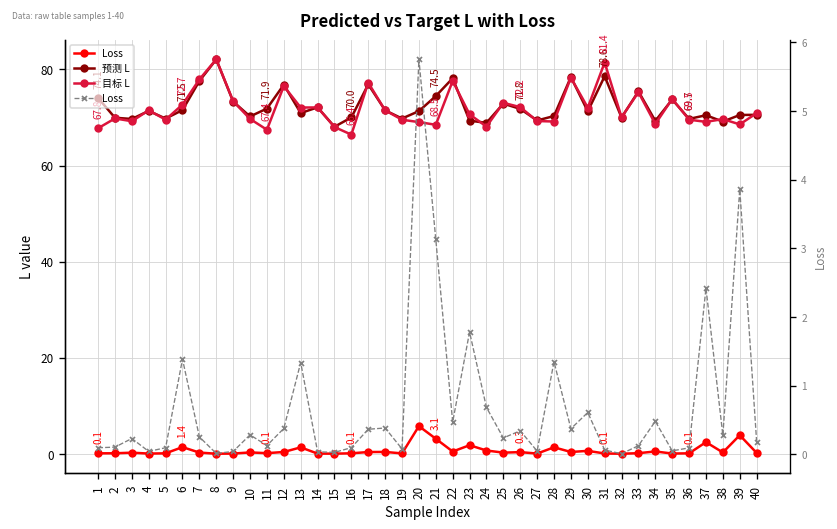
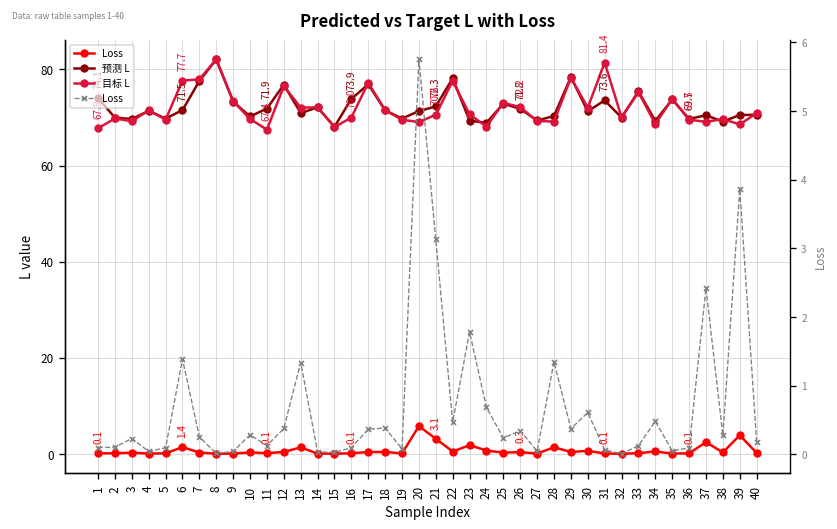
  {
    "预测 L": {
      "11": 71.9,
-     "16": 70.0,
-     "21": 74.5,
-     "31": 78.6
+     "16": 73.9,
+     "21": 72.3,
+     "31": 73.6
    },
    "目标 L": {
-     "6": 72.7,
-     "16": 66.4,
-     "21": 68.5
+     "6": 77.7,
+     "16": 70.0,
+     "21": 70.6
    }
  }
